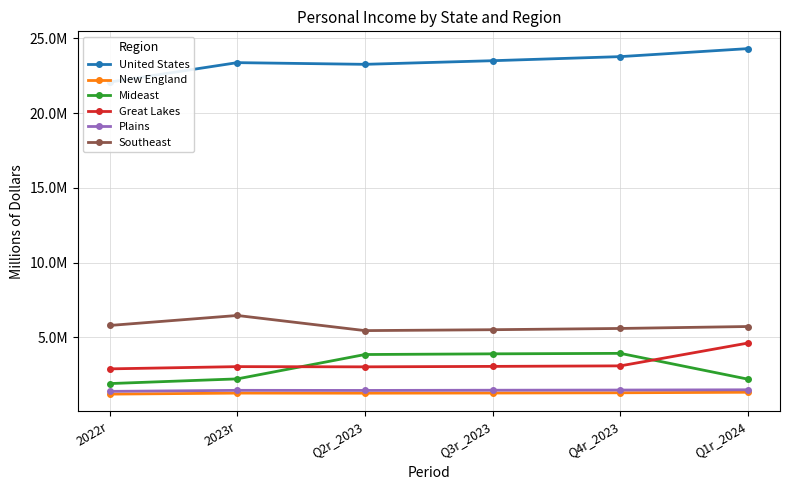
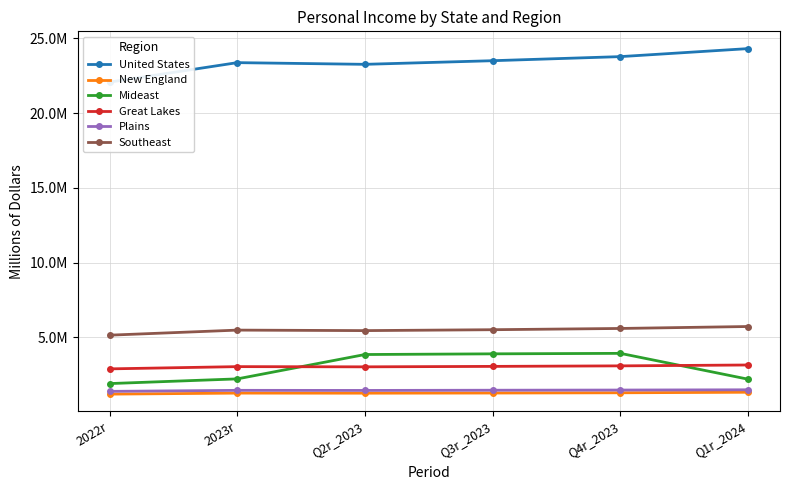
  {
    "United States": {
      "2023r": 23400000,
      "Q2r_2023": 23300000,
      "Q3r_2023": 23500000,
      "Q4r_2023": 23800000,
      "Q1r_2024": 24300000
    },
    "New England": {
      "2022r": 1200000,
      "2023r": 1300000,
      "Q2r_2023": 1300000,
      "Q3r_2023": 1300000,
      "Q4r_2023": 1300000
    },
    "Mideast": {
      "2022r": 1900000,
      "2023r": 2200000,
      "Q2r_2023": 3900000,
      "Q3r_2023": 3900000,
      "Q4r_2023": 3900000,
      "Q1r_2024": 2200000
    },
    "Great Lakes": {
      "2022r": 2900000,
      "2023r": 3000000,
      "Q2r_2023": 3000000,
      "Q3r_2023": 3100000,
      "Q4r_2023": 3100000,
-     "Q1r_2024": 4600000
+     "Q1r_2024": 3200000
    },
    "Plains": {
      "2022r": 1400000,
      "2023r": 1500000,
      "Q2r_2023": 1500000,
      "Q3r_2023": 1500000,
      "Q4r_2023": 1500000
    },
    "Southeast": {
-     "2022r": 5800000,
-     "2023r": 6500000,
+     "2022r": 5200000,
+     "2023r": 5500000,
      "Q2r_2023": 5500000,
      "Q3r_2023": 5500000,
      "Q4r_2023": 5600000,
      "Q1r_2024": 5700000
    }
  }
